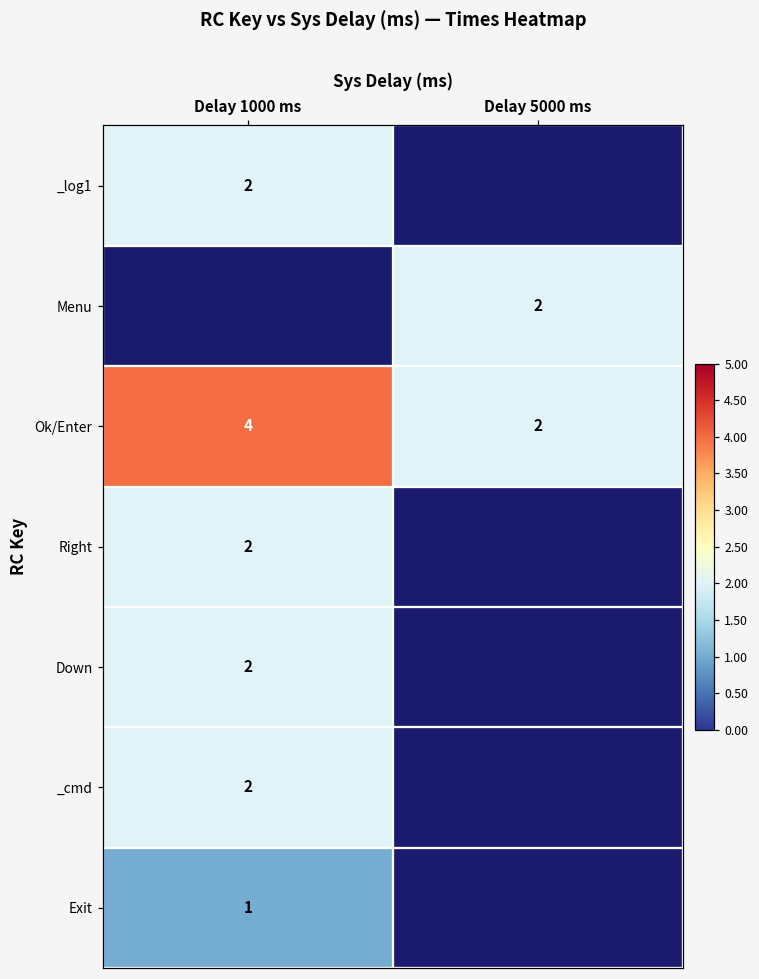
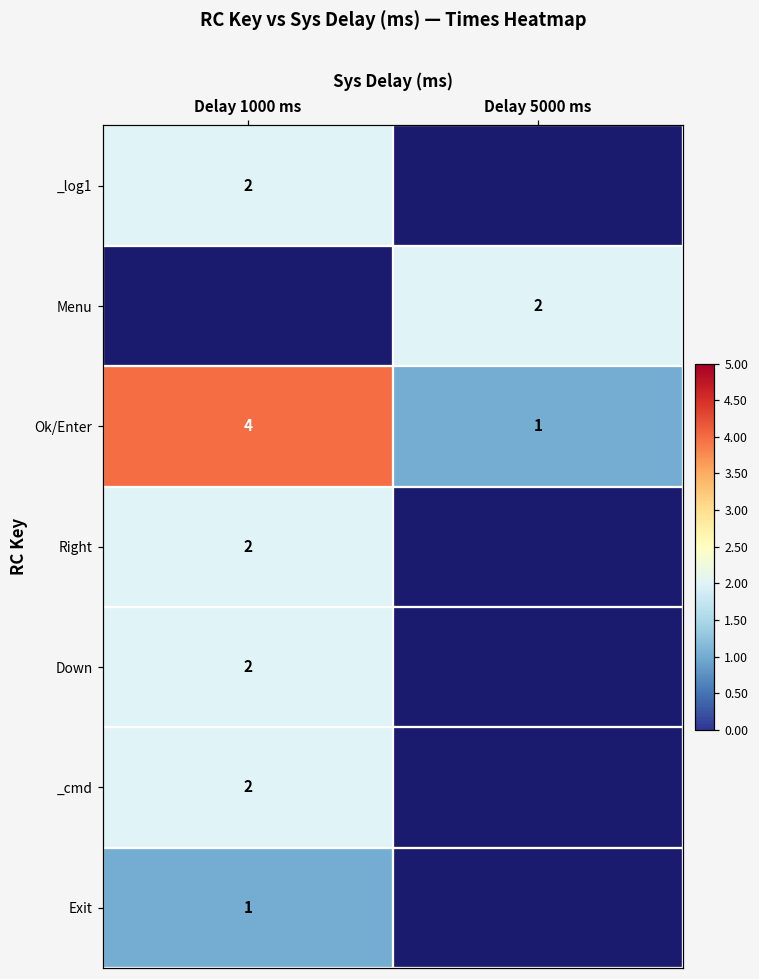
  {
    "_log1": {
      "Delay 1000 ms": 2
    },
    "Menu": {
      "Delay 5000 ms": 2
    },
    "Ok/Enter": {
      "Delay 1000 ms": 4,
-     "Delay 5000 ms": 2
+     "Delay 5000 ms": 1
    },
    "Right": {
      "Delay 1000 ms": 2
    },
    "Down": {
      "Delay 1000 ms": 2
    },
    "_cmd": {
      "Delay 1000 ms": 2
    },
    "Exit": {
      "Delay 1000 ms": 1
    }
  }
